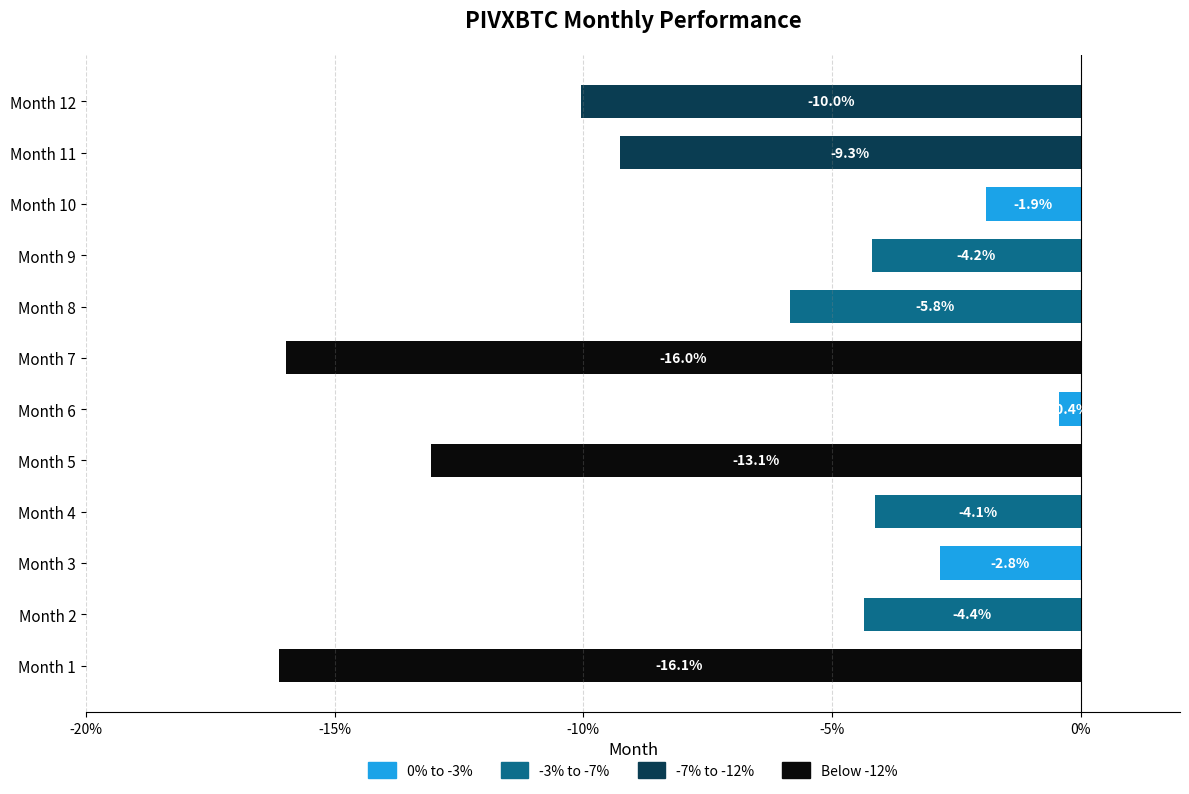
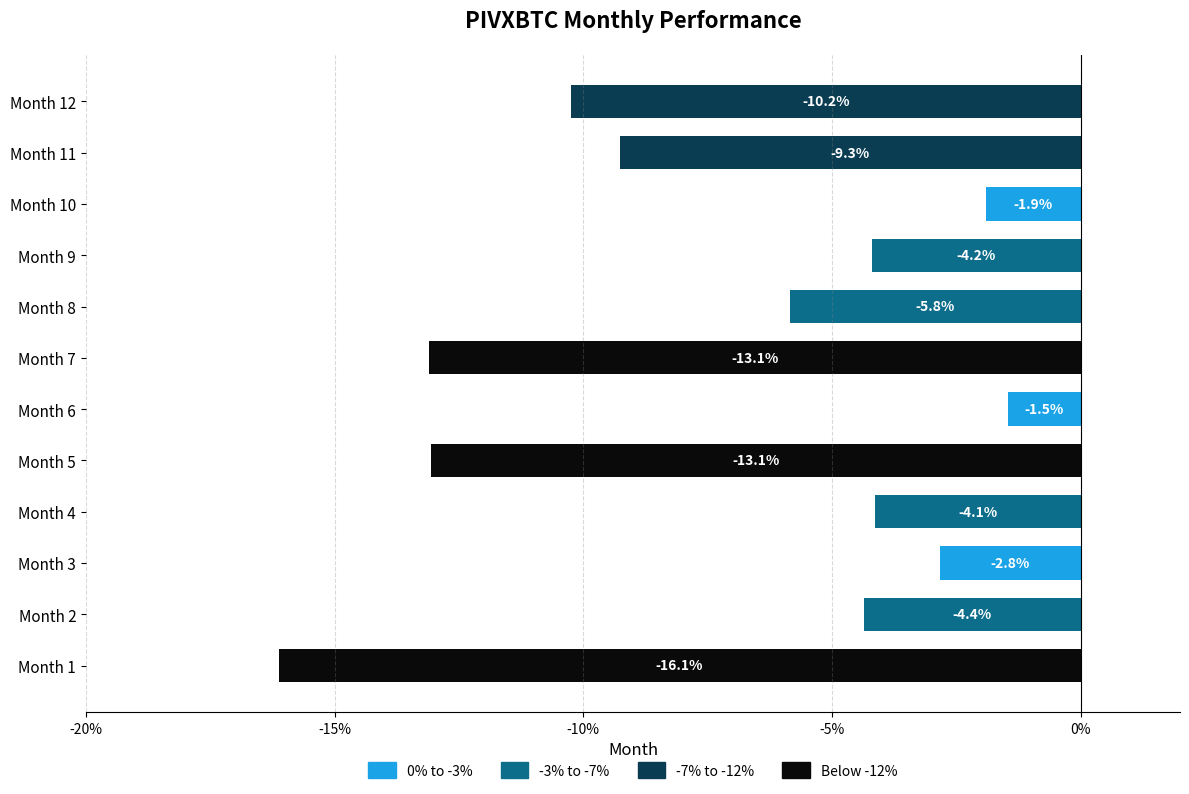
  {
-   "Month 12": "-10.0%",
+   "Month 12": "-10.2%",
    "Month 11": "-9.3%",
    "Month 10": "-1.9%",
    "Month 9": "-4.2%",
    "Month 8": "-5.8%",
-   "Month 7": "-16.0%",
-   "Month 6": "-0.4%",
+   "Month 7": "-13.1%",
+   "Month 6": "-1.5%",
    "Month 5": "-13.1%",
    "Month 4": "-4.1%",
    "Month 3": "-2.8%",
    "Month 2": "-4.4%",
    "Month 1": "-16.1%"
  }
